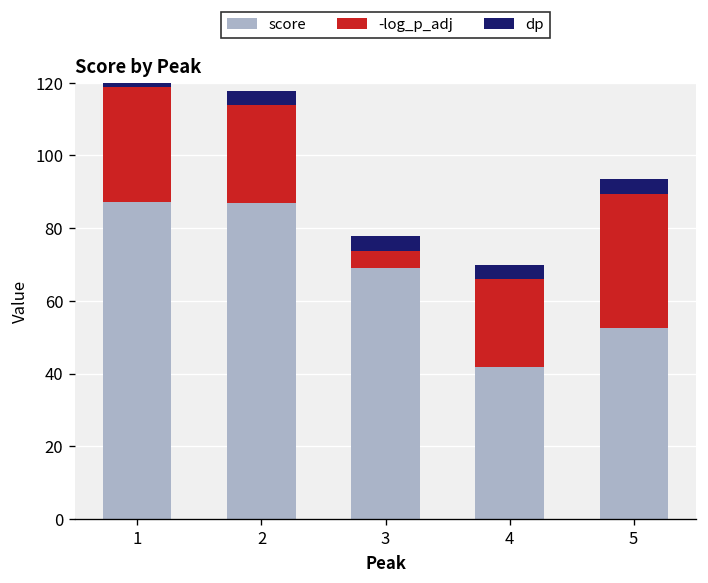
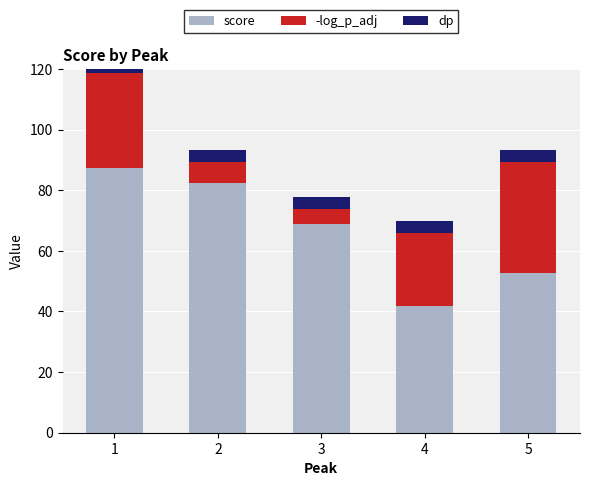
  {
    "score": {
      "1": 87,
-     "2": 87,
+     "2": 83,
      "3": 69,
      "4": 42,
      "5": 53
    },
    "-log_p_adj": {
      "1": 31,
-     "2": 27,
+     "2": 7,
      "3": 5,
      "4": 24,
      "5": 37
    },
    "dp": {
      "2": 4,
      "3": 4,
      "4": 4,
      "5": 4
    }
  }
